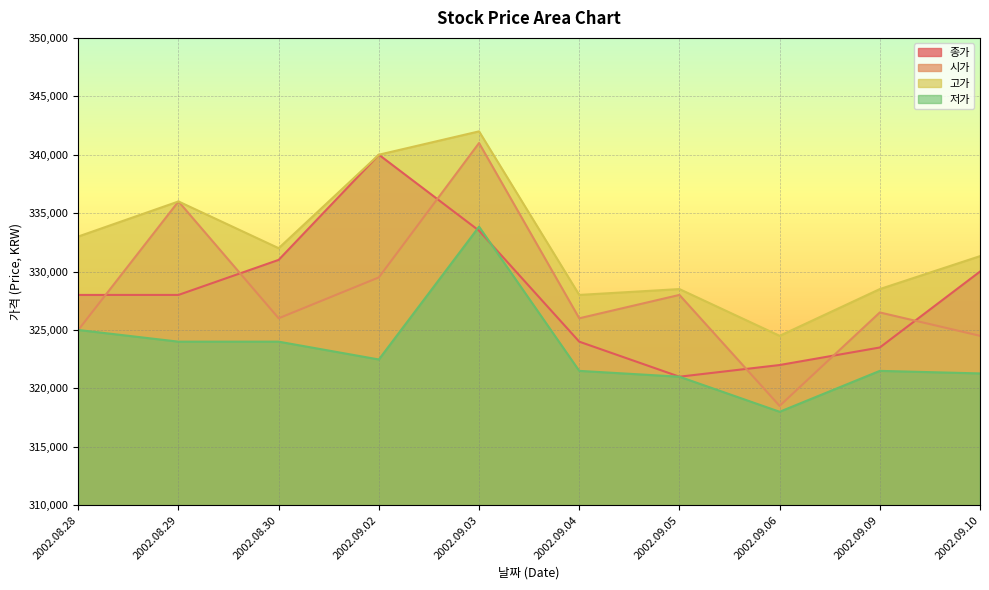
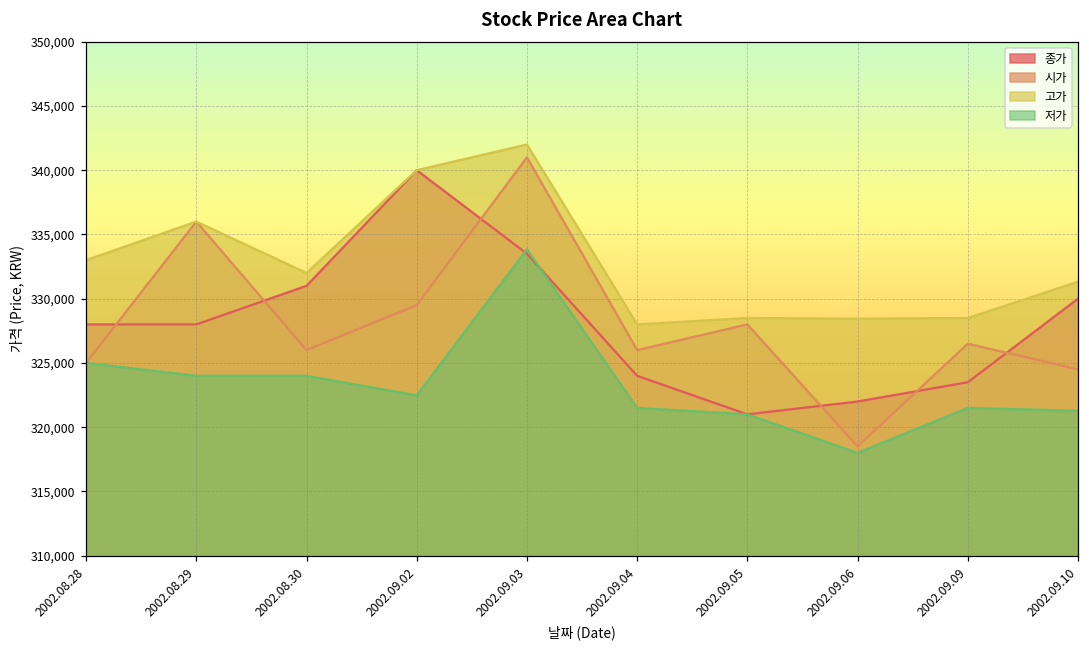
  {
    "고가": {
      "2002.08.28": "333,000",
      "2002.08.30": "332,000",
      "2002.09.03": "342,000",
      "2002.09.04": "328,000",
      "2002.09.05": "328,500",
-     "2002.09.06": "324,500",
+     "2002.09.06": "328,400",
      "2002.09.09": "328,500",
      "2002.09.10": "331,300"
    },
    "저가": {
      "2002.08.29": "324,000",
      "2002.08.30": "324,000",
      "2002.09.02": "322,500",
      "2002.09.03": "333,800",
      "2002.09.04": "321,500",
      "2002.09.06": "318,000",
      "2002.09.09": "321,500",
      "2002.09.10": "321,300"
    }
  }
